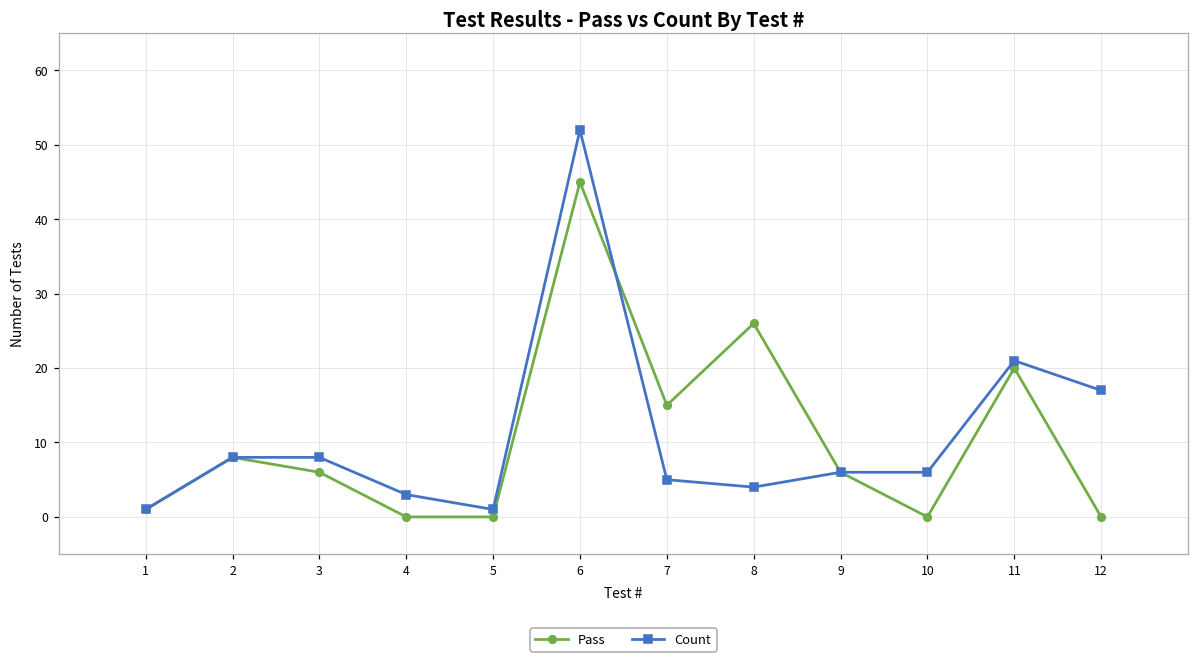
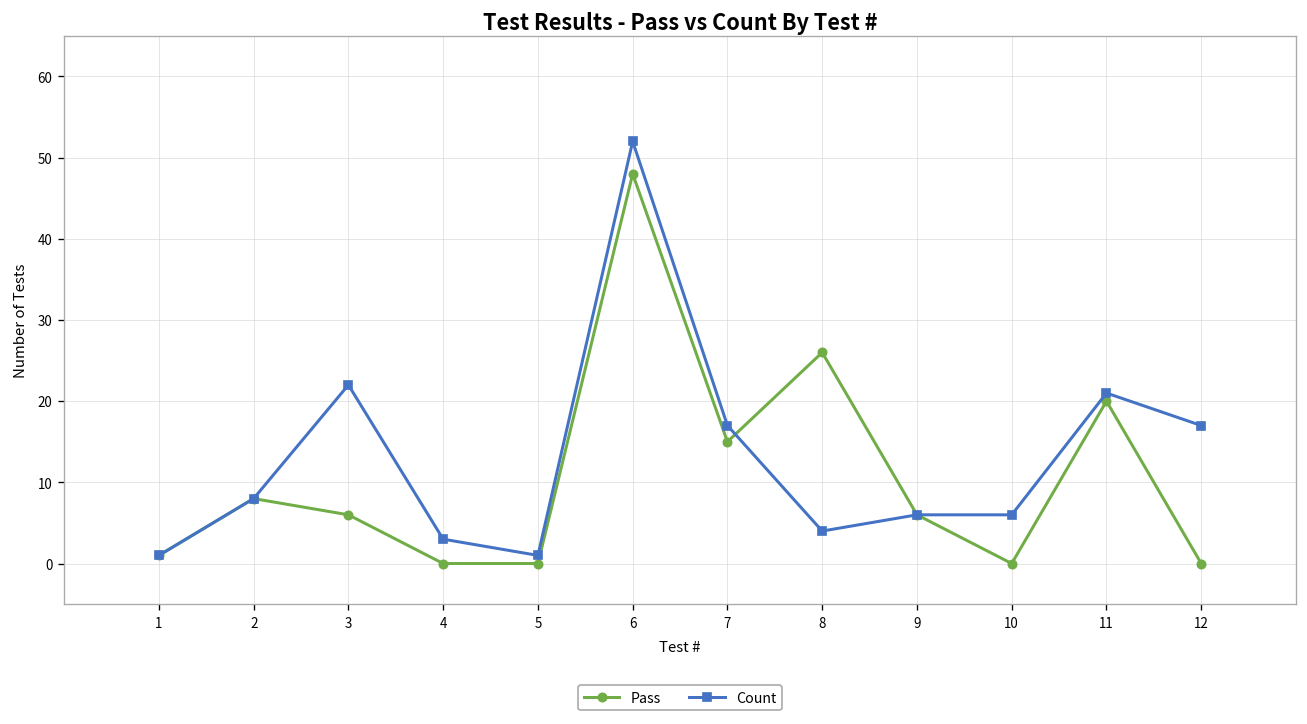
  {
    "Pass": {
      "3": 6,
      "4": 0,
      "5": 0,
-     "6": 45,
+     "6": 48,
      "7": 15,
      "8": 26,
      "10": 0,
      "11": 20,
      "12": 0
    },
    "Count": {
-     "3": 8,
+     "3": 22,
      "4": 3,
      "5": 1,
      "6": 52,
-     "7": 5,
+     "7": 17,
      "8": 4,
      "10": 6,
      "11": 21,
      "12": 17
    }
  }
